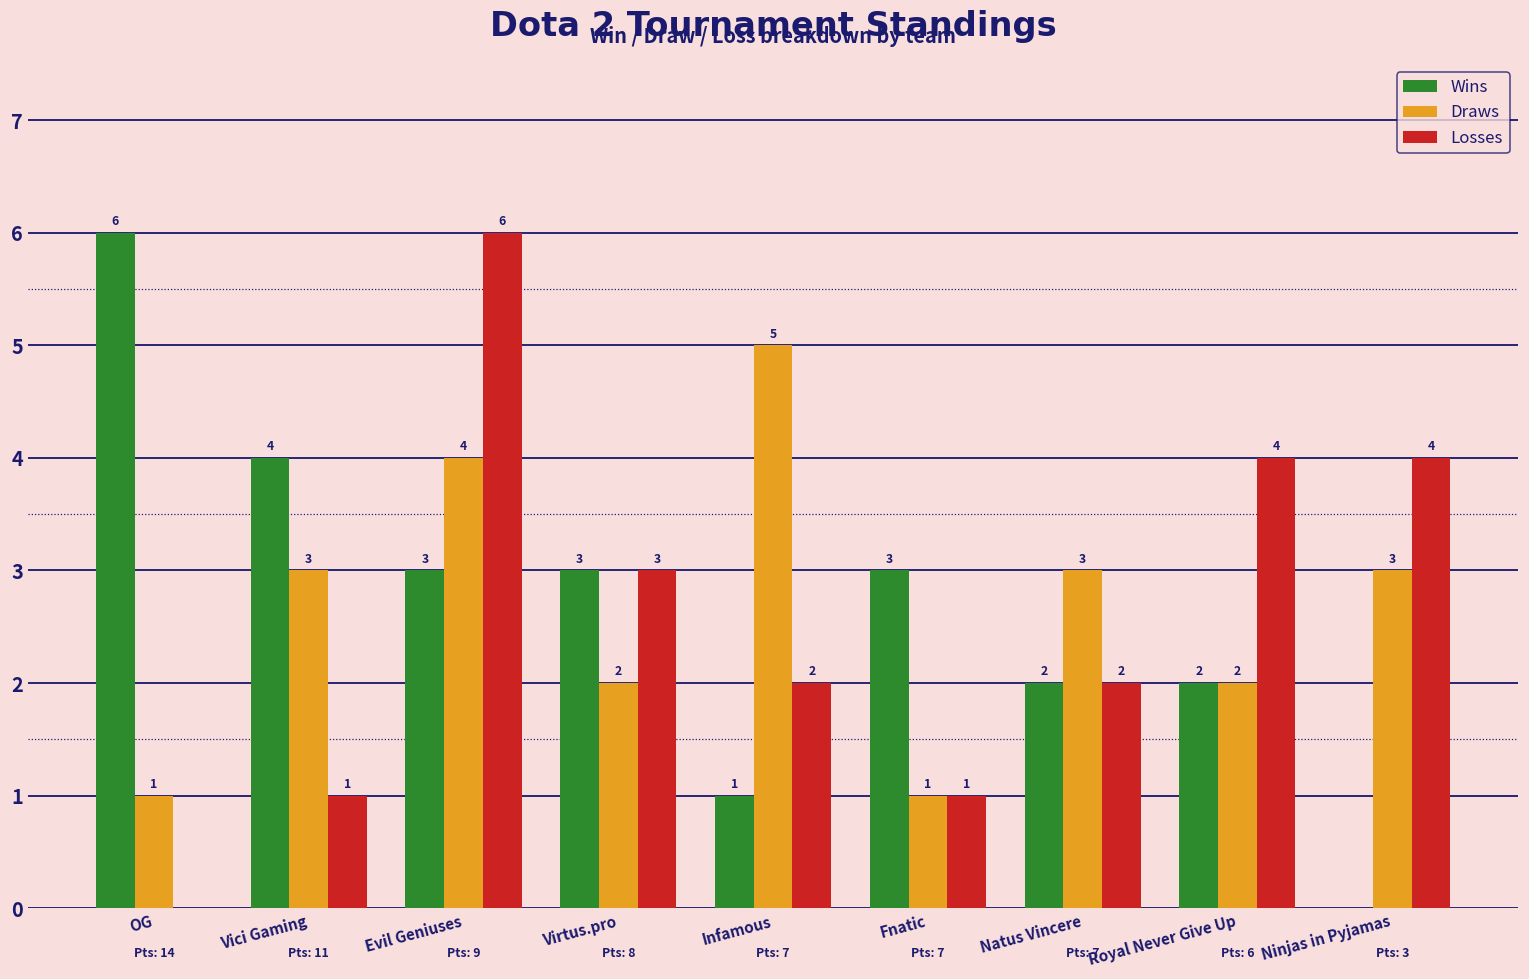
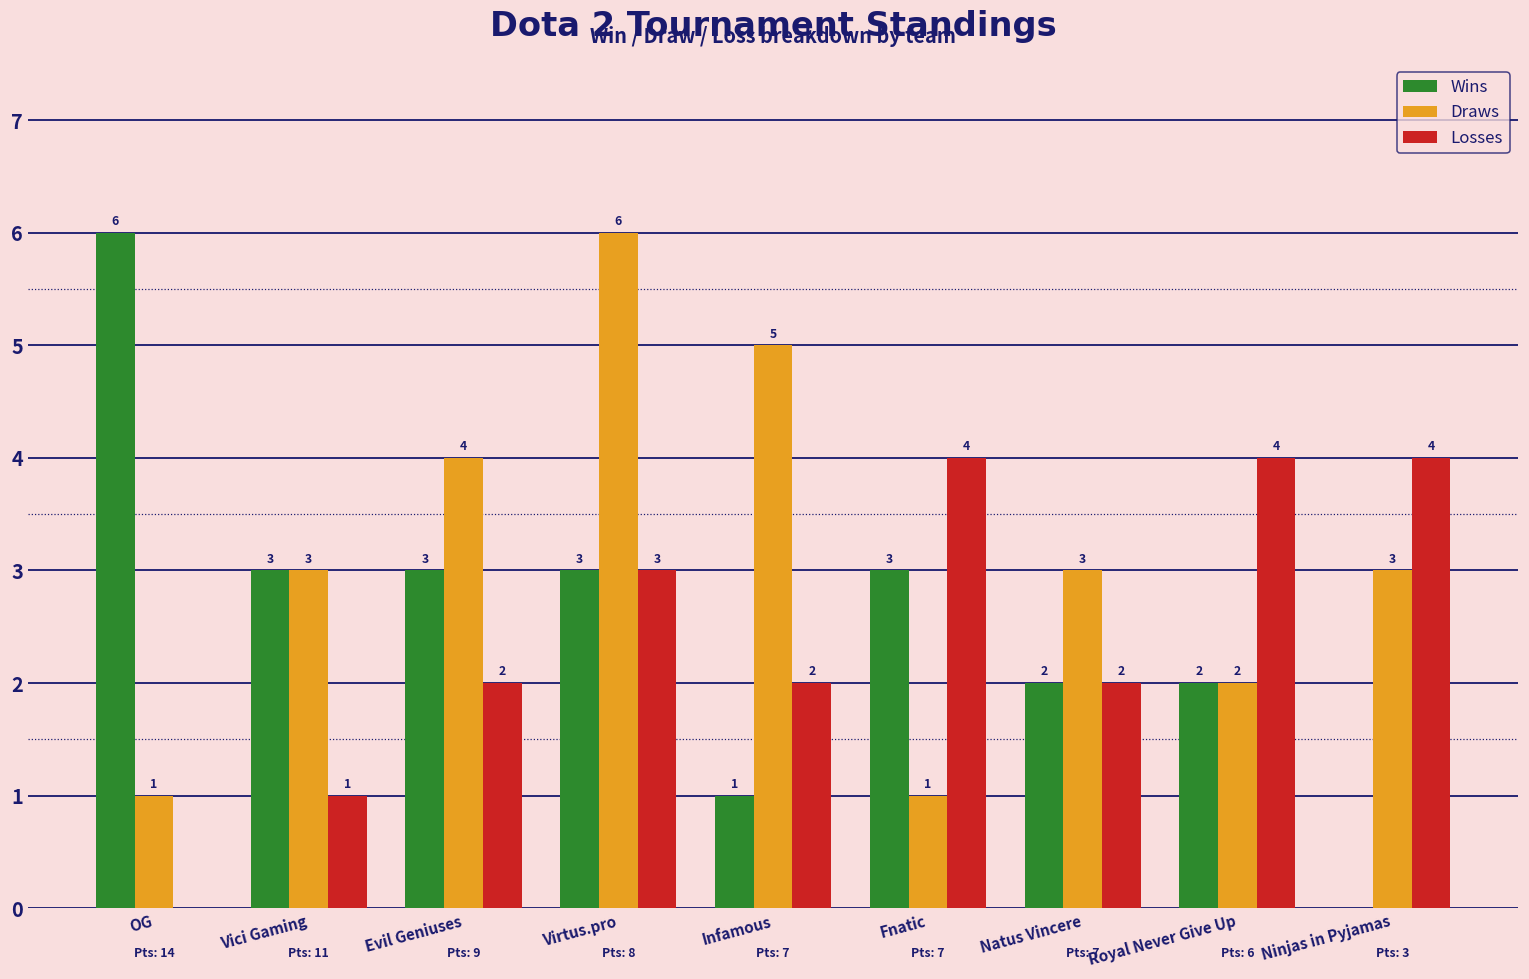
  {
    "Wins": {
      "OG": 6,
-     "Vici Gaming": 4,
+     "Vici Gaming": 3,
      "Evil Geniuses": 3,
      "Virtus.pro": 3,
      "Infamous": 1,
      "Fnatic": 3,
      "Natus Vincere": 2,
      "Royal Never Give Up": 2
    },
    "Draws": {
      "OG": 1,
      "Vici Gaming": 3,
      "Evil Geniuses": 4,
-     "Virtus.pro": 2,
+     "Virtus.pro": 6,
      "Infamous": 5,
      "Fnatic": 1,
      "Natus Vincere": 3,
      "Royal Never Give Up": 2,
      "Ninjas in Pyjamas": 3
    },
    "Losses": {
      "Vici Gaming": 1,
-     "Evil Geniuses": 6,
+     "Evil Geniuses": 2,
      "Virtus.pro": 3,
      "Infamous": 2,
-     "Fnatic": 1,
+     "Fnatic": 4,
      "Natus Vincere": 2,
      "Royal Never Give Up": 4,
      "Ninjas in Pyjamas": 4
    }
  }
